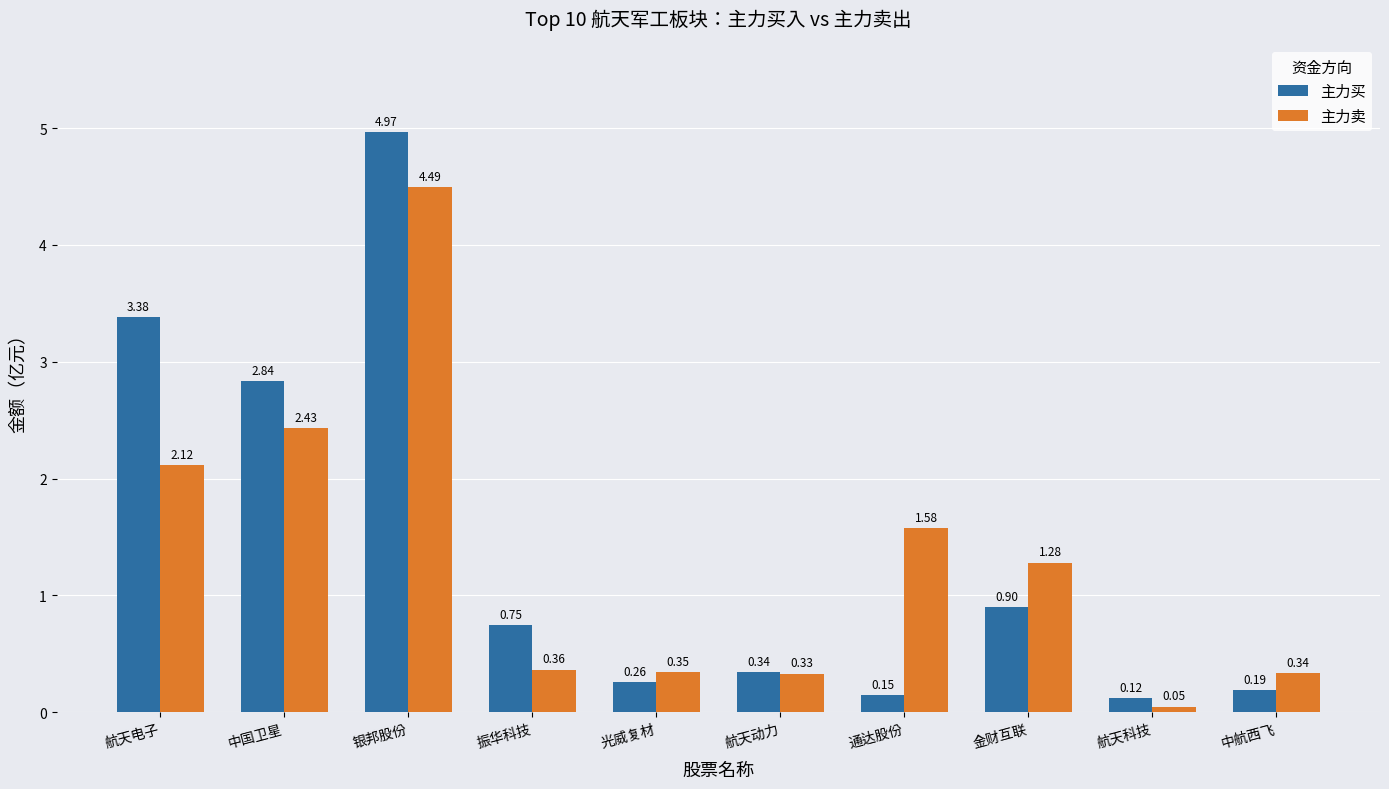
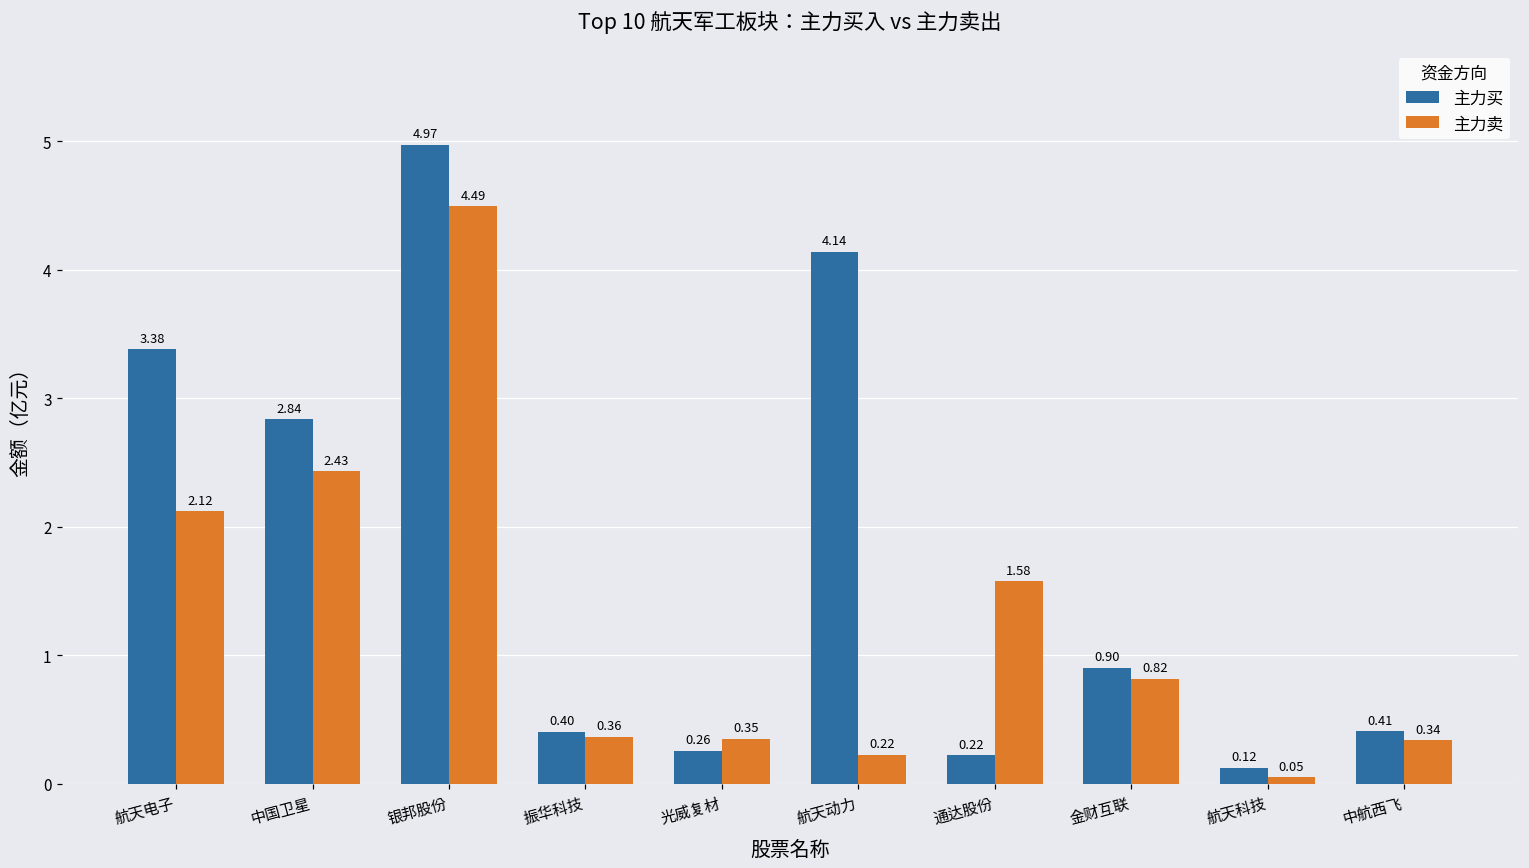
  {
    "主力买": {
      "航天电子": 3.38,
      "中国卫星": 2.84,
      "银邦股份": 4.97,
-     "振华科技": 0.75,
+     "振华科技": 0.40,
      "光威复材": 0.26,
-     "航天动力": 0.34,
-     "通达股份": 0.15,
+     "航天动力": 4.14,
+     "通达股份": 0.22,
      "金财互联": 0.90,
      "航天科技": 0.12,
-     "中航西飞": 0.19
+     "中航西飞": 0.41
    },
    "主力卖": {
      "航天电子": 2.12,
      "中国卫星": 2.43,
      "银邦股份": 4.49,
      "振华科技": 0.36,
      "光威复材": 0.35,
-     "航天动力": 0.33,
+     "航天动力": 0.22,
      "通达股份": 1.58,
-     "金财互联": 1.28,
+     "金财互联": 0.82,
      "航天科技": 0.05,
      "中航西飞": 0.34
    }
  }
